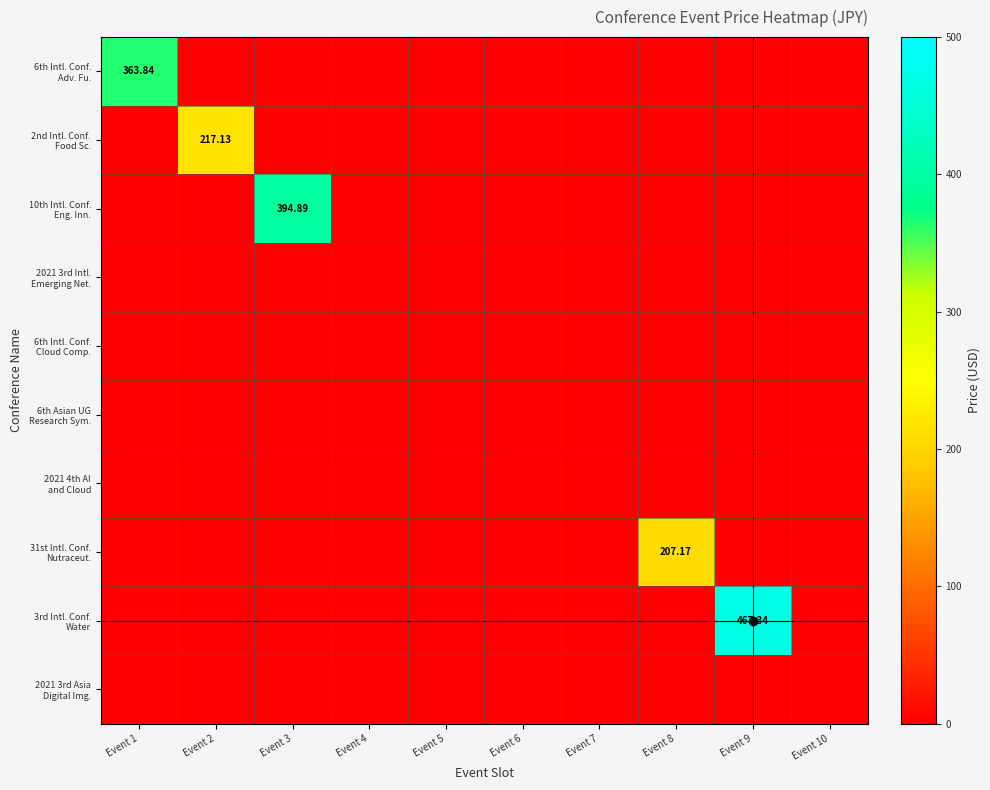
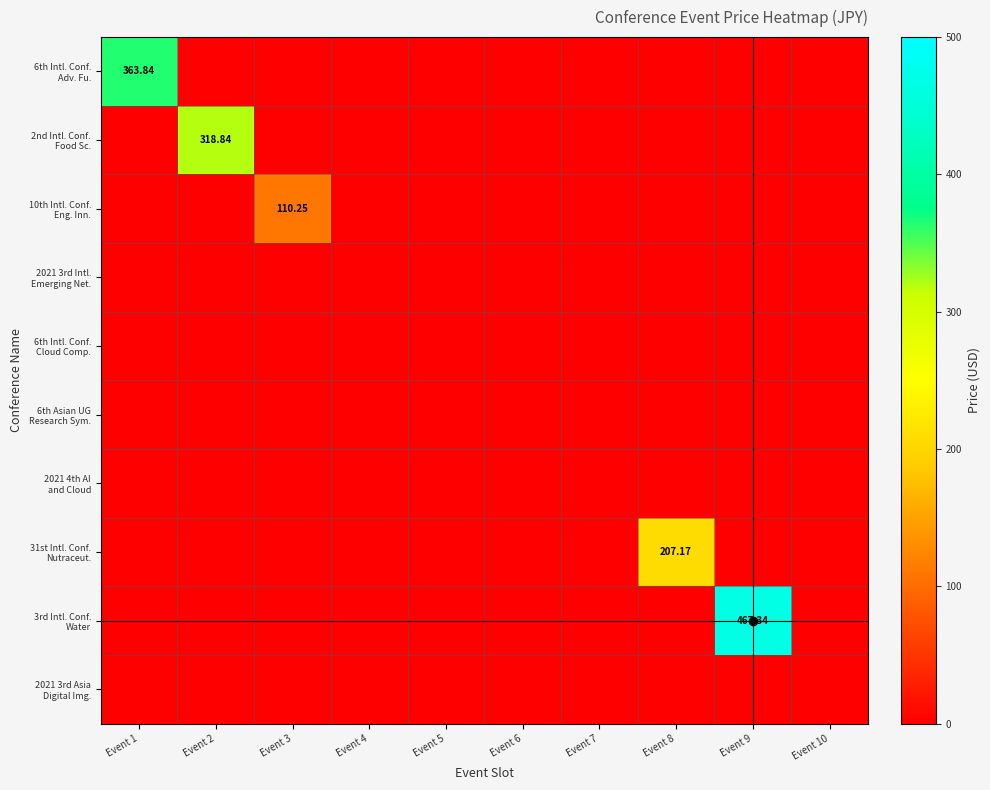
  {
    "6th Intl. Conf. Adv. Fu.": {
      "Event 1": 363.84
    },
    "2nd Intl. Conf. Food Sc.": {
-     "Event 2": 217.13
+     "Event 2": 318.84
    },
    "10th Intl. Conf. Eng. Inn.": {
-     "Event 3": 394.89
+     "Event 3": 110.25
    },
    "31st Intl. Conf. Nutraceut.": {
      "Event 8": 207.17
    }
  }
